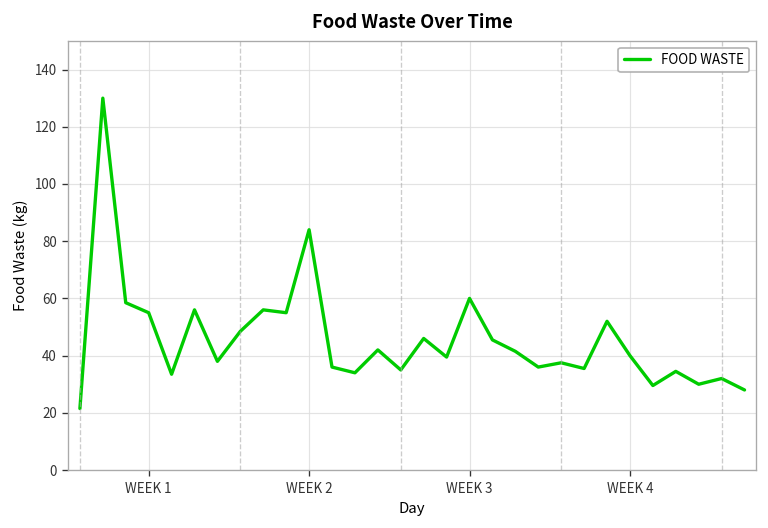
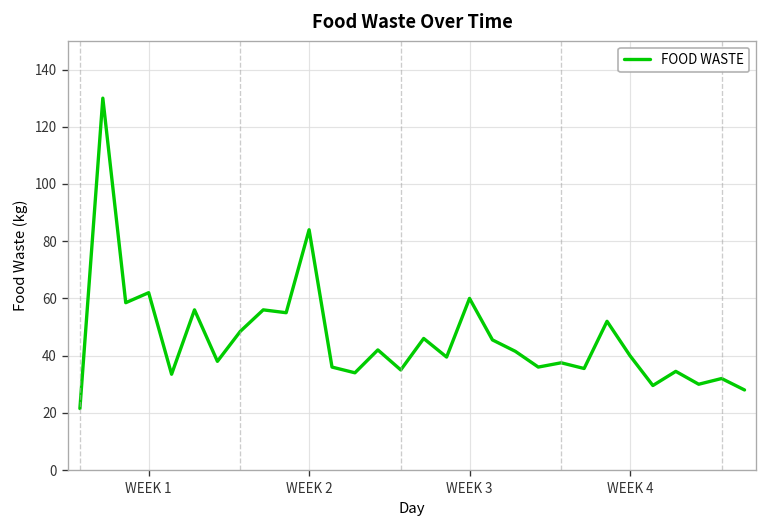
  {
-   "WEEK 1": 55,
+   "WEEK 1": 62,
    "WEEK 2": 84,
    "WEEK 3": 60,
    "WEEK 4": 40
  }
